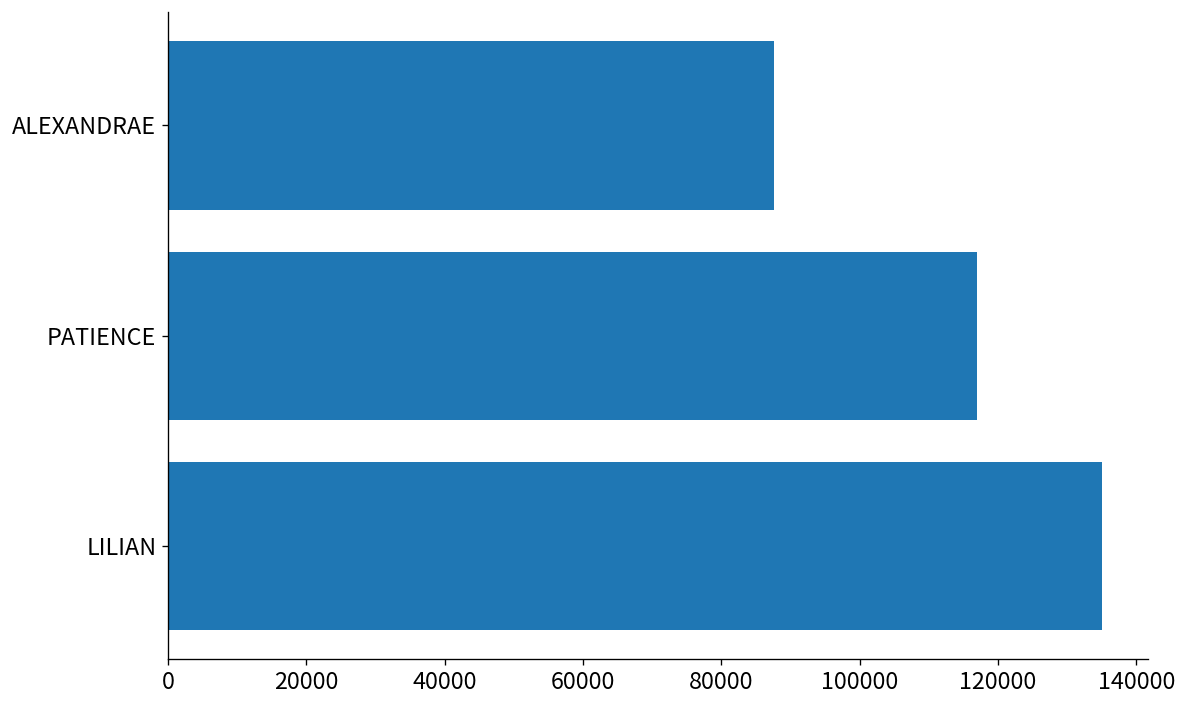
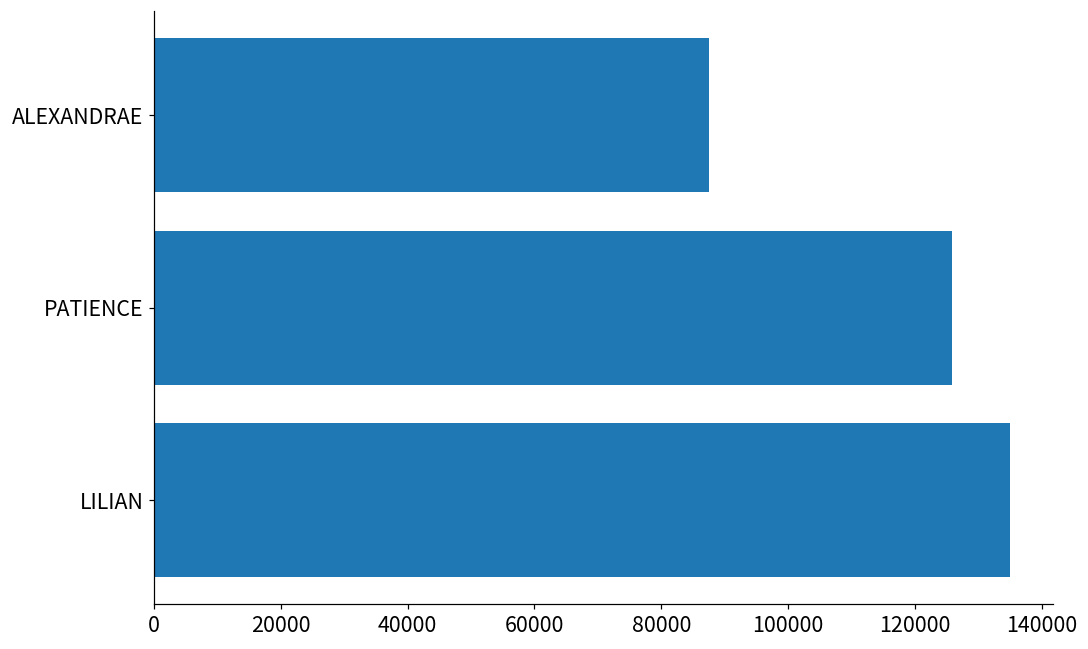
  {
    "ALEXANDRAE": 88000,
-   "PATIENCE": 117000,
+   "PATIENCE": 126000,
    "LILIAN": 135000
  }
